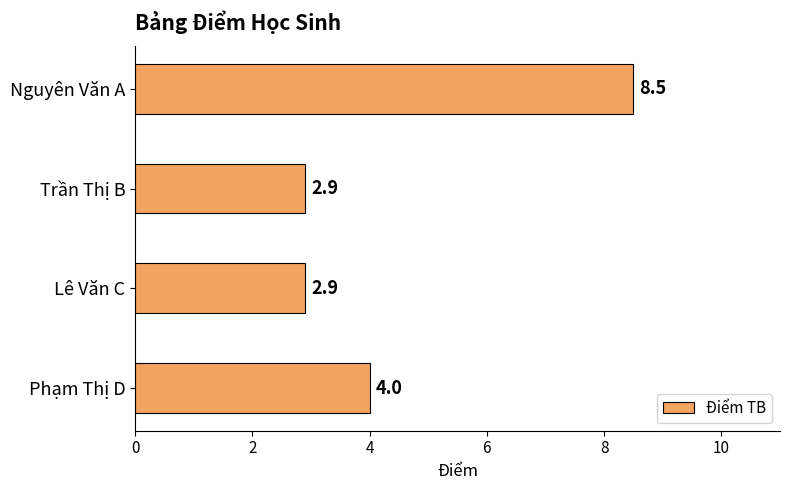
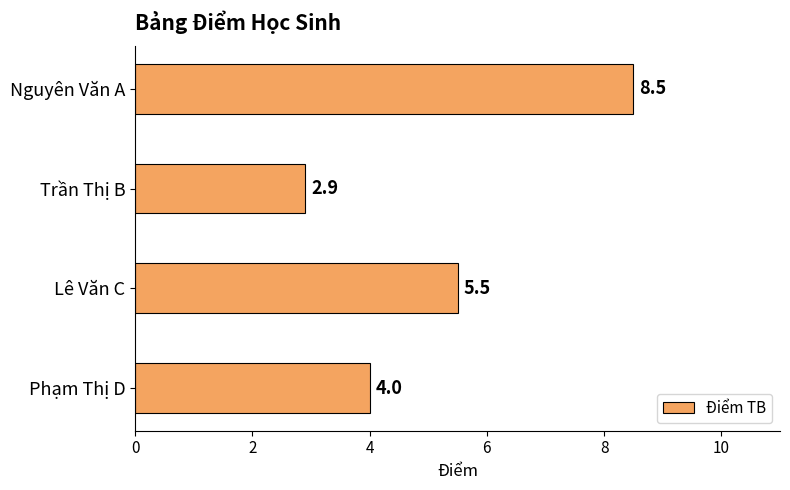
  {
    "Nguyên Văn A": 8.5,
    "Trần Thị B": 2.9,
-   "Lê Văn C": 2.9,
+   "Lê Văn C": 5.5,
    "Phạm Thị D": 4.0
  }
